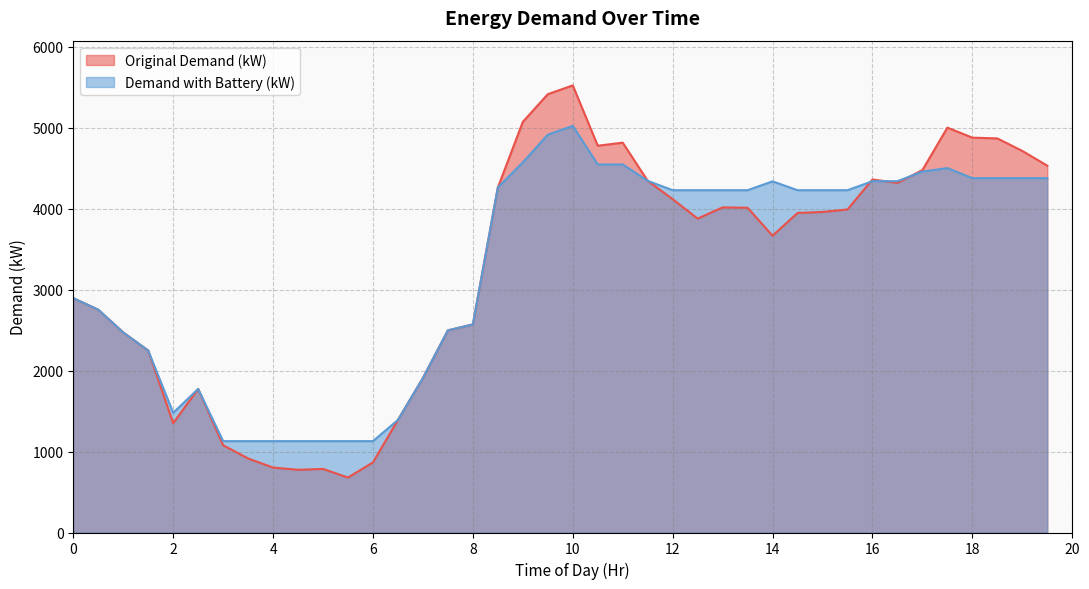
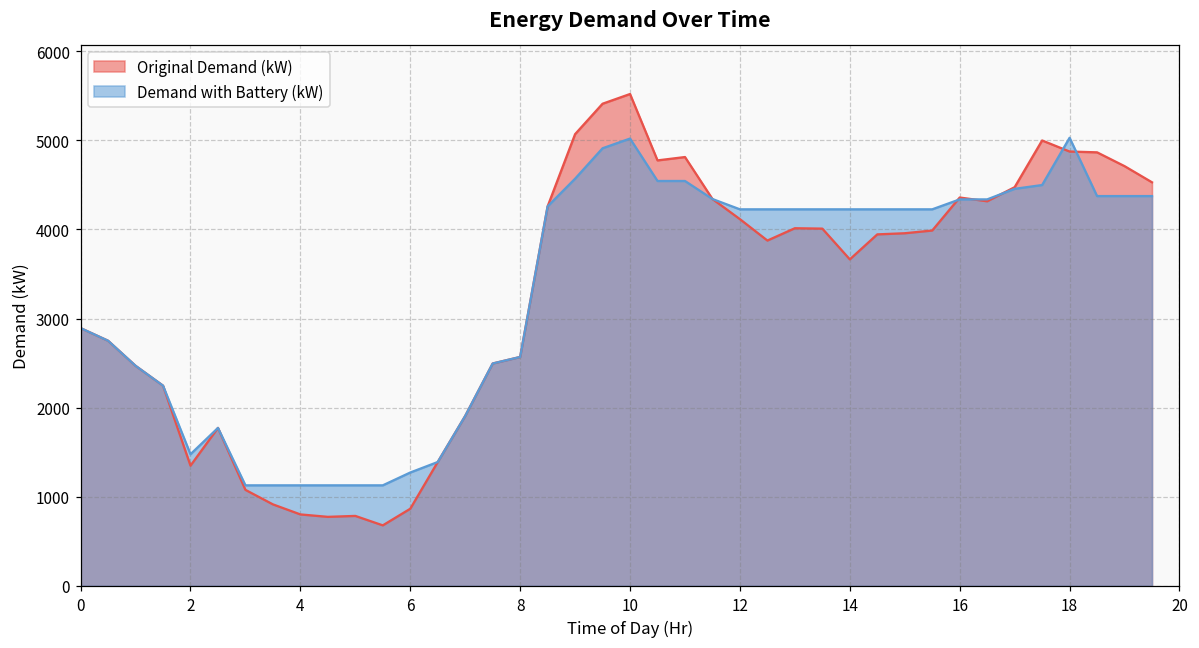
  {
    "Original Demand (kW)": {
      "2": 1300,
      "4": 800,
      "6": 900,
      "10": 5500,
      "12": 4100,
      "14": 3700,
      "18": 4900
    },
    "Demand with Battery (kW)": {
      "2": 1500,
      "4": 1100,
-     "6": 1100,
+     "6": 1300,
      "10": 5000,
      "12": 4200,
-     "14": 4300,
-     "18": 4400
+     "14": 4200,
+     "18": 5000
    }
  }
